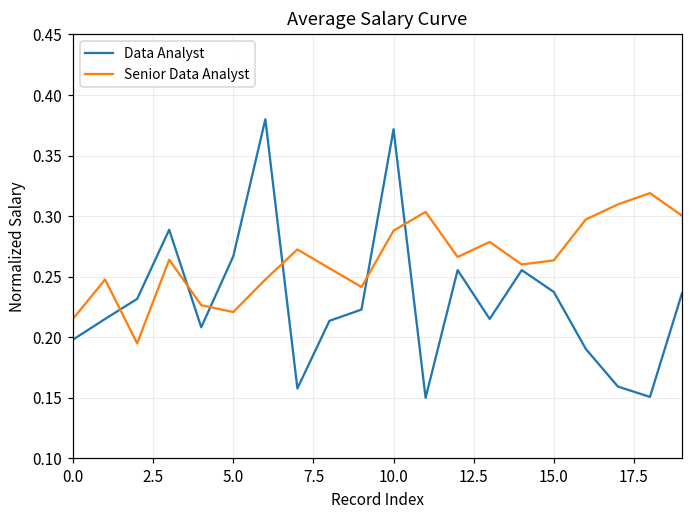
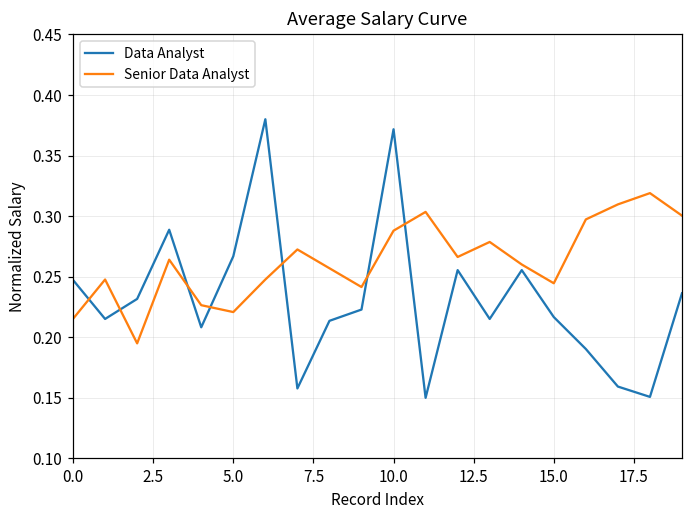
  {
    "Data Analyst": {
-     "0.0": 0.198,
+     "0.0": 0.247,
      "5.0": 0.267,
      "10.0": 0.372,
-     "15.0": 0.237
+     "15.0": 0.217
    },
    "Senior Data Analyst": {
      "0.0": 0.215,
      "5.0": 0.221,
      "10.0": 0.288,
-     "15.0": 0.264
+     "15.0": 0.245
    }
  }
